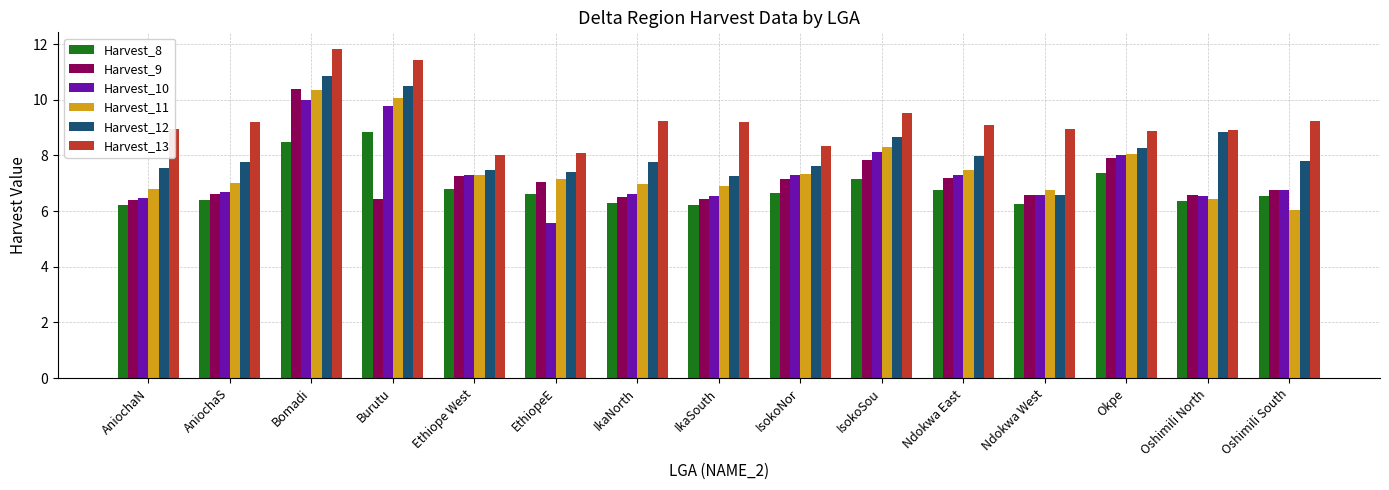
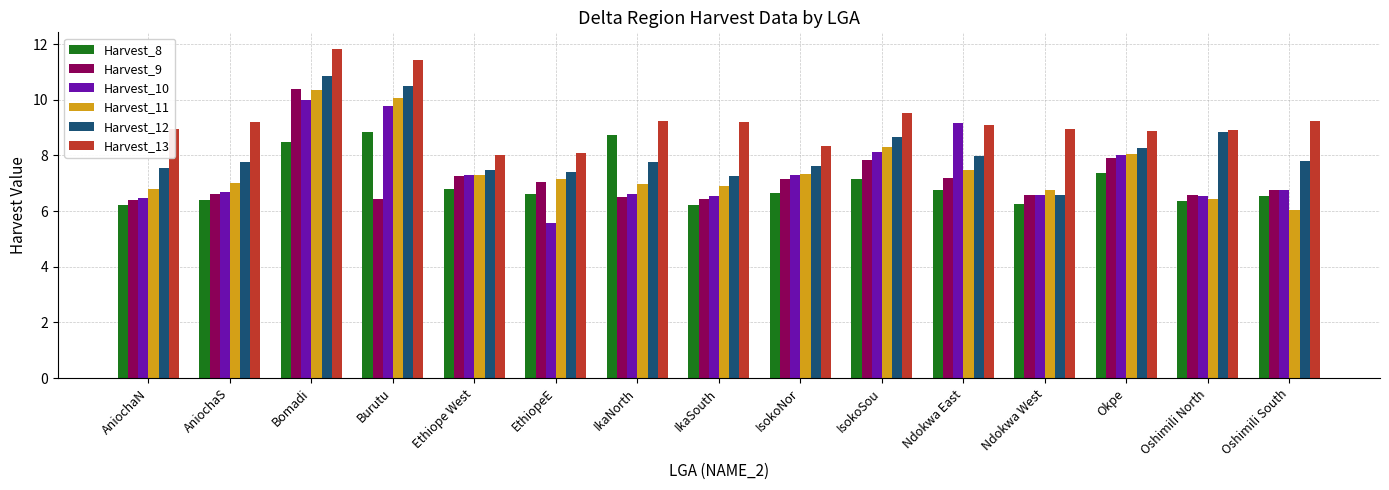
  {
    "Harvest_8": {
      "AniochaN": 6.2,
      "AniochaS": 6.4,
      "Bomadi": 8.5,
      "Burutu": 8.8,
      "Ethiope West": 6.8,
      "EthiopeE": 6.6,
-     "IkaNorth": 6.3,
+     "IkaNorth": 8.7,
      "IkaSouth": 6.2,
      "IsokoNor": 6.7,
      "IsokoSou": 7.2,
      "Ndokwa East": 6.7,
      "Ndokwa West": 6.3,
      "Okpe": 7.4,
      "Oshimili North": 6.4,
      "Oshimili South": 6.6
    },
    "Harvest_9": {
      "AniochaN": 6.4,
      "AniochaS": 6.6,
      "Bomadi": 10.4,
      "Burutu": 6.4,
      "Ethiope West": 7.2,
      "EthiopeE": 7.1,
      "IkaNorth": 6.5,
      "IkaSouth": 6.4,
      "IsokoNor": 7.2,
      "IsokoSou": 7.8,
      "Ndokwa East": 7.2,
      "Ndokwa West": 6.6,
      "Okpe": 7.9,
      "Oshimili North": 6.6,
      "Oshimili South": 6.8
    },
    "Harvest_10": {
      "AniochaN": 6.5,
      "AniochaS": 6.7,
      "Bomadi": 10.0,
      "Burutu": 9.8,
      "Ethiope West": 7.3,
      "EthiopeE": 5.6,
      "IkaNorth": 6.6,
      "IkaSouth": 6.5,
      "IsokoNor": 7.3,
      "IsokoSou": 8.1,
-     "Ndokwa East": 7.3,
+     "Ndokwa East": 9.2,
      "Ndokwa West": 6.6,
      "Okpe": 8.0,
      "Oshimili North": 6.5,
      "Oshimili South": 6.8
    },
    "Harvest_11": {
      "AniochaN": 6.8,
      "AniochaS": 7.0,
      "Bomadi": 10.3,
      "Burutu": 10.0,
      "Ethiope West": 7.3,
      "EthiopeE": 7.2,
      "IkaNorth": 7.0,
      "IkaSouth": 6.9,
      "IsokoNor": 7.3,
      "IsokoSou": 8.3,
      "Ndokwa East": 7.5,
      "Ndokwa West": 6.7,
      "Okpe": 8.1,
      "Oshimili North": 6.4,
      "Oshimili South": 6.0
    },
    "Harvest_12": {
      "AniochaN": 7.5,
      "AniochaS": 7.8,
      "Bomadi": 10.9,
      "Burutu": 10.5,
      "Ethiope West": 7.5,
      "EthiopeE": 7.4,
      "IkaNorth": 7.7,
      "IkaSouth": 7.2,
      "IsokoNor": 7.6,
      "IsokoSou": 8.7,
      "Ndokwa East": 8.0,
      "Ndokwa West": 6.6,
      "Okpe": 8.2,
      "Oshimili North": 8.8,
      "Oshimili South": 7.8
    },
    "Harvest_13": {
      "AniochaS": 9.2,
      "Bomadi": 11.8,
      "Burutu": 11.4,
      "Ethiope West": 8.0,
      "EthiopeE": 8.1,
      "IkaNorth": 9.2,
      "IkaSouth": 9.2,
      "IsokoNor": 8.3,
      "IsokoSou": 9.5,
      "Ndokwa East": 9.1,
      "Ndokwa West": 8.9,
      "Okpe": 8.9,
      "Oshimili North": 8.9,
      "Oshimili South": 9.2
    }
  }
